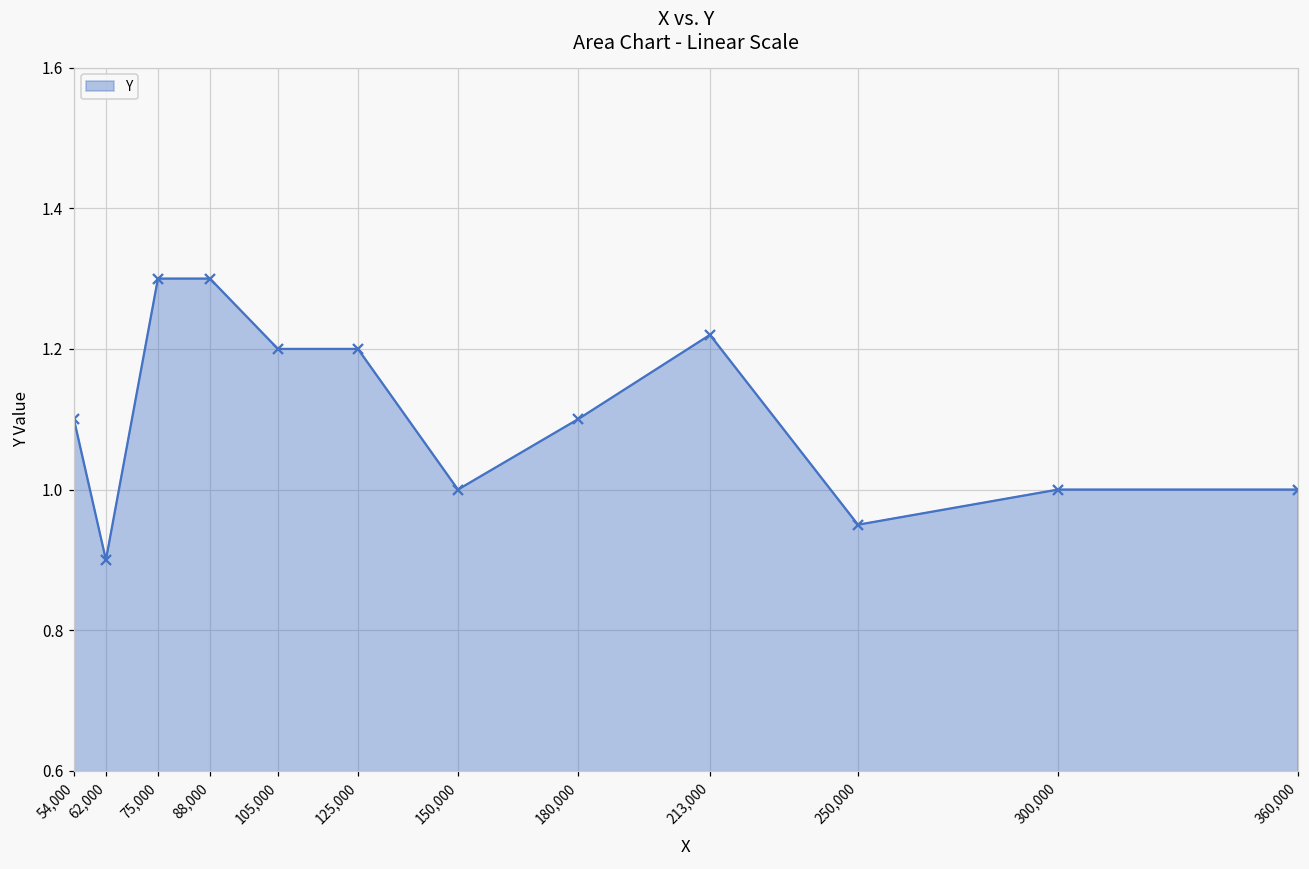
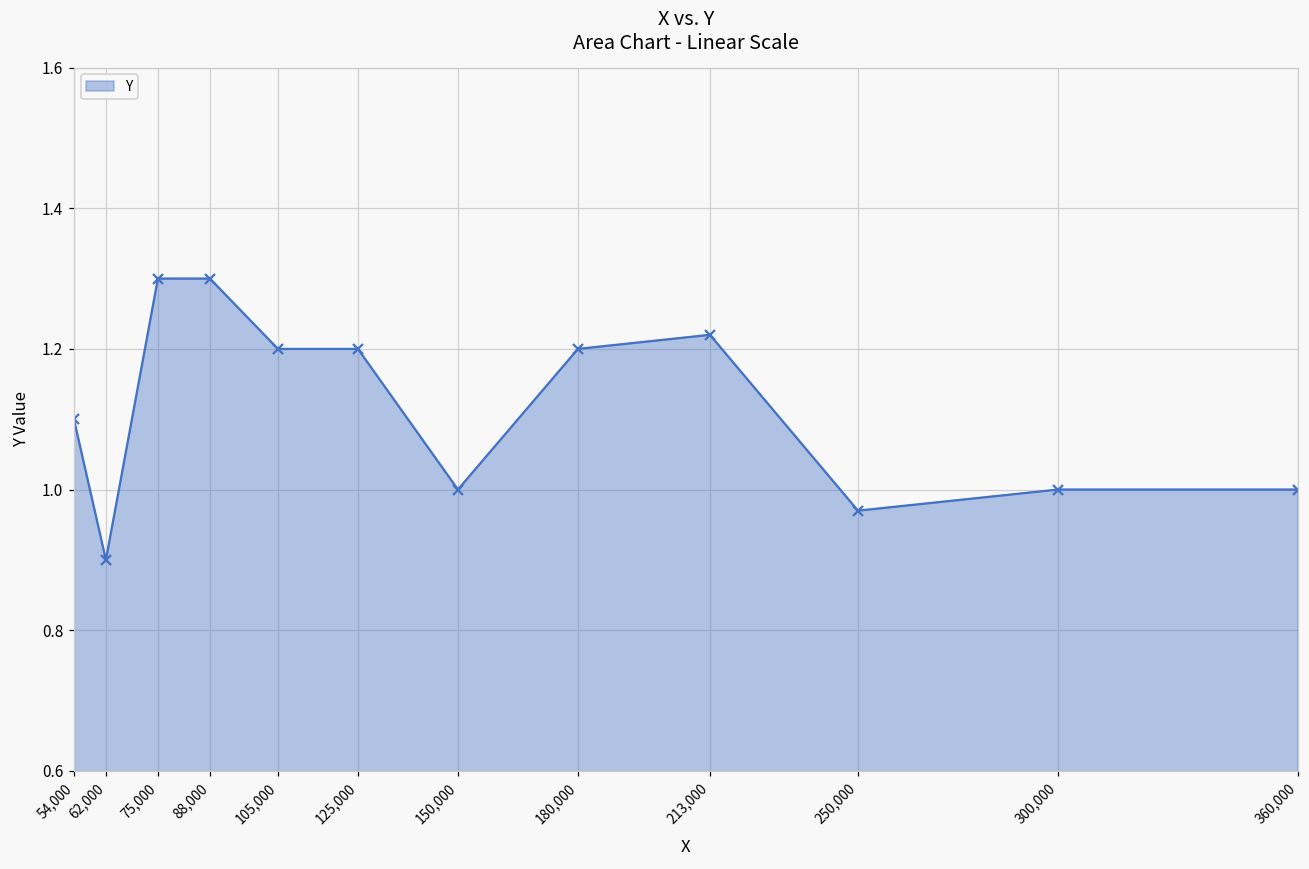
  {
    "54,000": 1.10,
    "62,000": 0.90,
    "75,000": 1.30,
    "88,000": 1.30,
    "105,000": 1.20,
    "125,000": 1.20,
    "150,000": 1.00,
-   "180,000": 1.1,
+   "180,000": 1.2,
    "213,000": 1.22,
-   "250,000": 0.95,
+   "250,000": 0.97,
    "300,000": 1.00,
    "360,000": 1.00
  }
